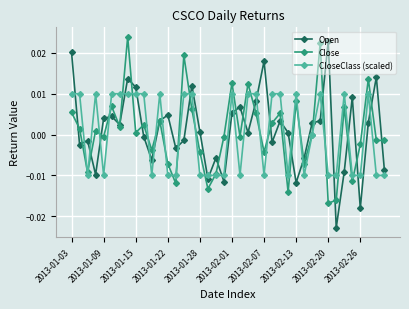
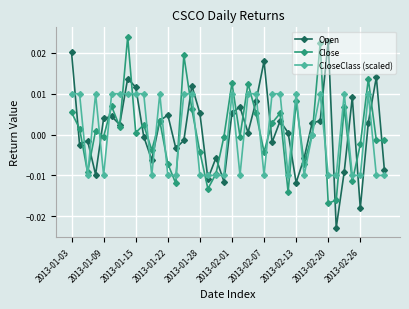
  {
    "Open": {
      "2013-01-03": 0.020,
      "2013-01-09": 0.004,
      "2013-01-15": 0.012,
      "2013-01-22": 0.005,
-     "2013-01-28": 0.001,
+     "2013-01-28": 0.005,
      "2013-02-01": 0.005,
      "2013-02-07": 0.018,
      "2013-02-13": -0.012,
      "2013-02-26": -0.018
    }
  }
